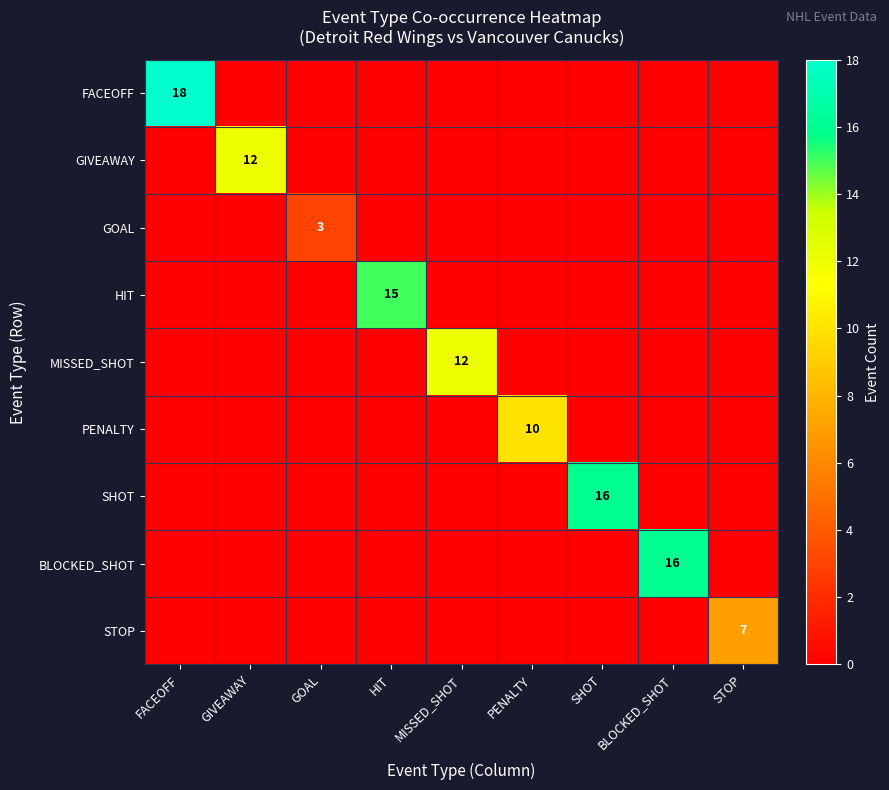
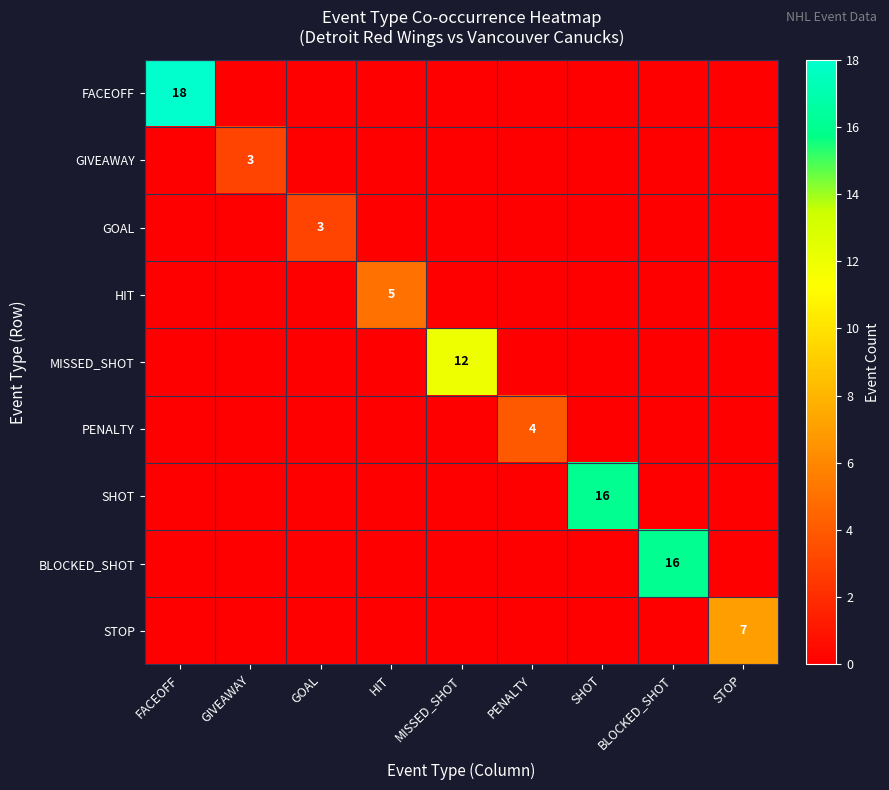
  {
    "FACEOFF": {
      "FACEOFF": 18
    },
    "GIVEAWAY": {
-     "GIVEAWAY": 12
+     "GIVEAWAY": 3
    },
    "GOAL": {
      "GOAL": 3
    },
    "HIT": {
-     "HIT": 15
+     "HIT": 5
    },
    "MISSED_SHOT": {
      "MISSED_SHOT": 12
    },
    "PENALTY": {
-     "PENALTY": 10
+     "PENALTY": 4
    },
    "SHOT": {
      "SHOT": 16
    },
    "BLOCKED_SHOT": {
      "BLOCKED_SHOT": 16
    },
    "STOP": {
      "STOP": 7
    }
  }
